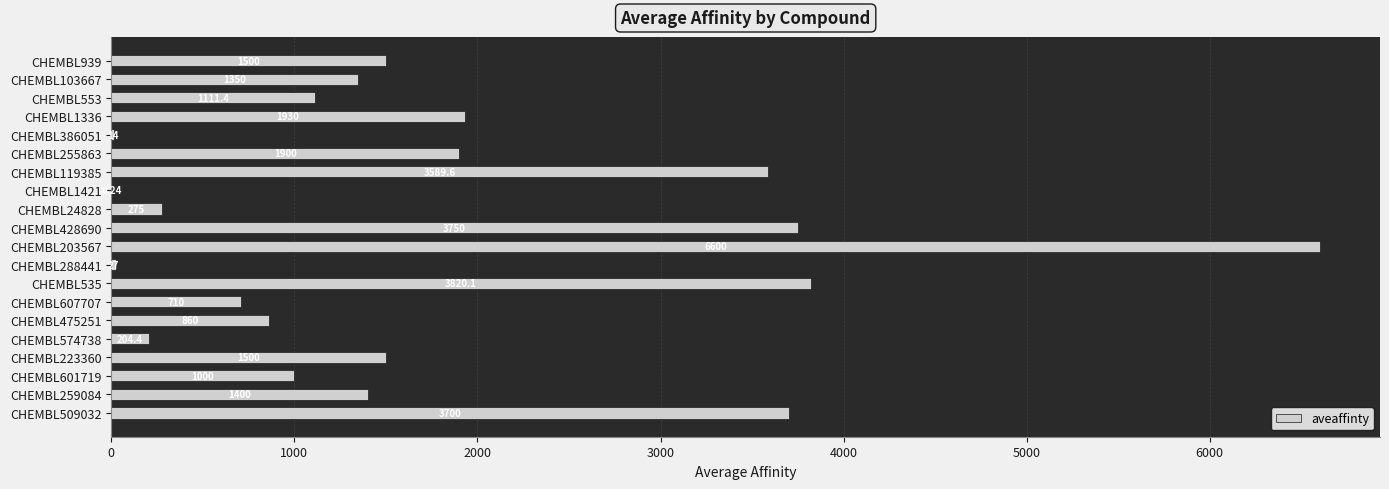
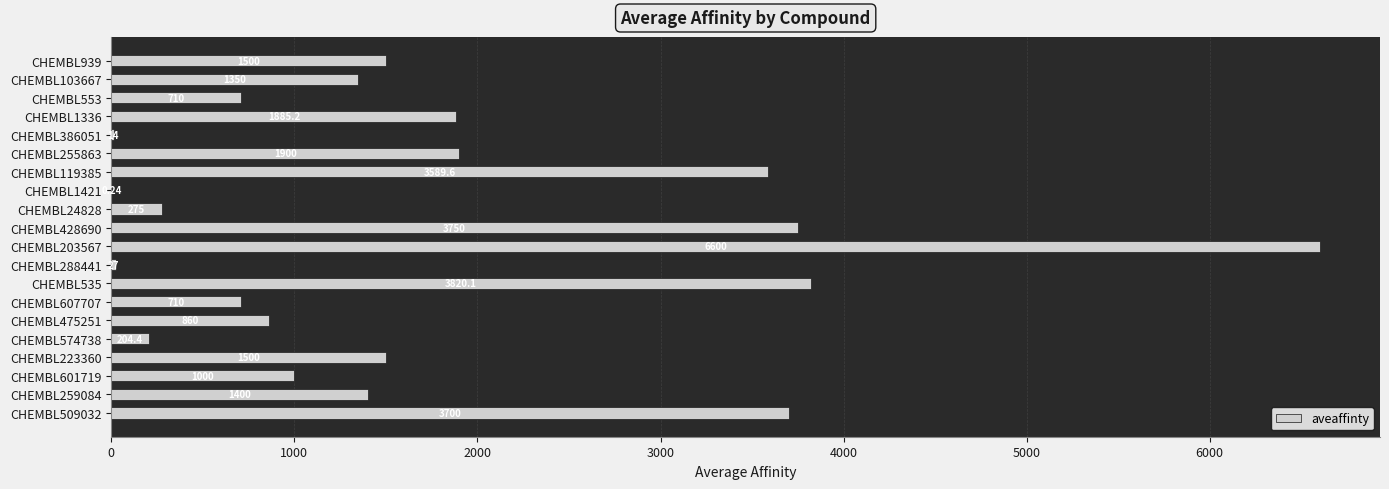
  {
    "CHEMBL939": 1500,
    "CHEMBL103667": 1350,
-   "CHEMBL553": 1110,
-   "CHEMBL1336": 1930,
+   "CHEMBL553": 710,
+   "CHEMBL1336": 1890,
    "CHEMBL386051": 10,
    "CHEMBL255863": 1900,
    "CHEMBL119385": 3590,
    "CHEMBL24828": 280,
    "CHEMBL428690": 3750,
    "CHEMBL203567": 6600,
    "CHEMBL288441": 30,
    "CHEMBL535": 3820,
    "CHEMBL607707": 710,
    "CHEMBL475251": 860,
    "CHEMBL574738": 200,
    "CHEMBL223360": 1500,
    "CHEMBL601719": 1000,
    "CHEMBL259084": 1400,
    "CHEMBL509032": 3700
  }
